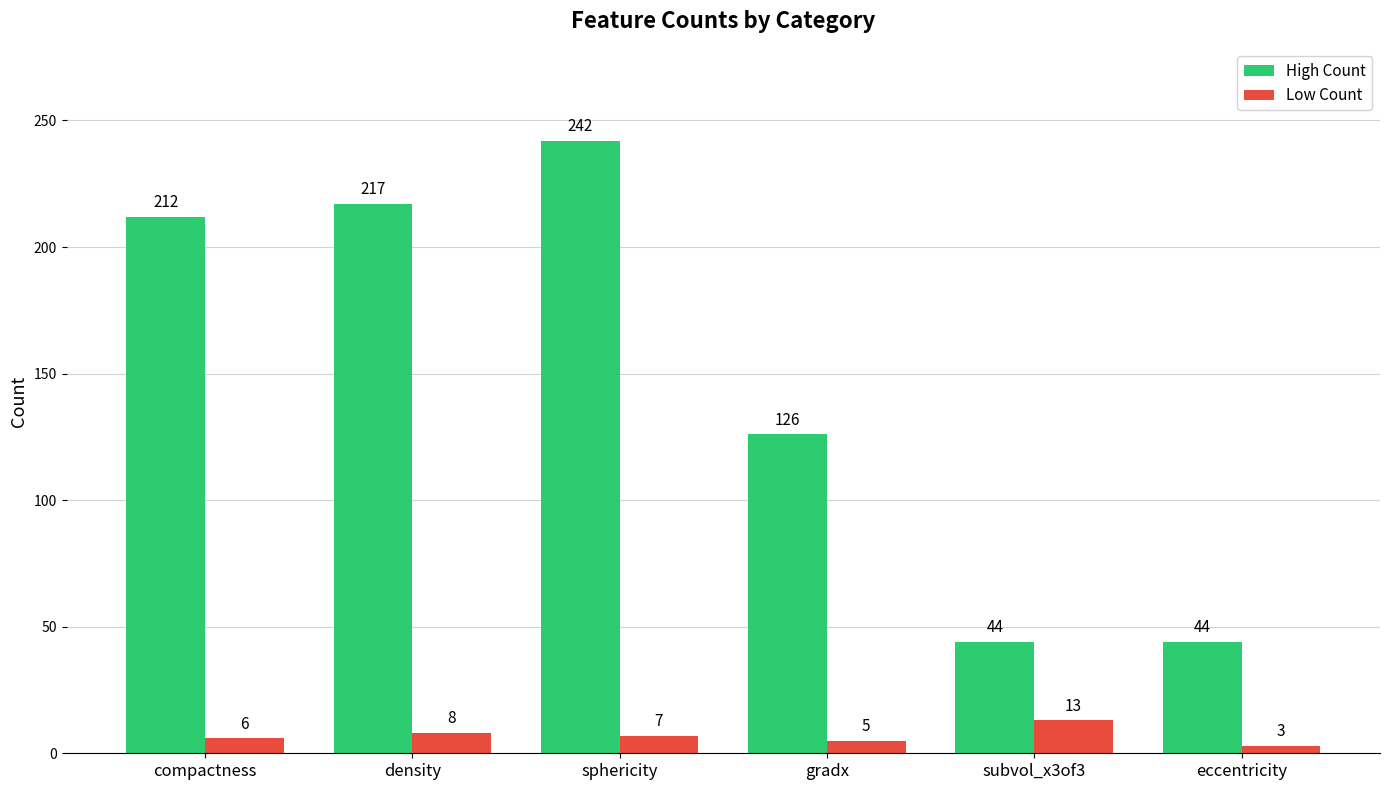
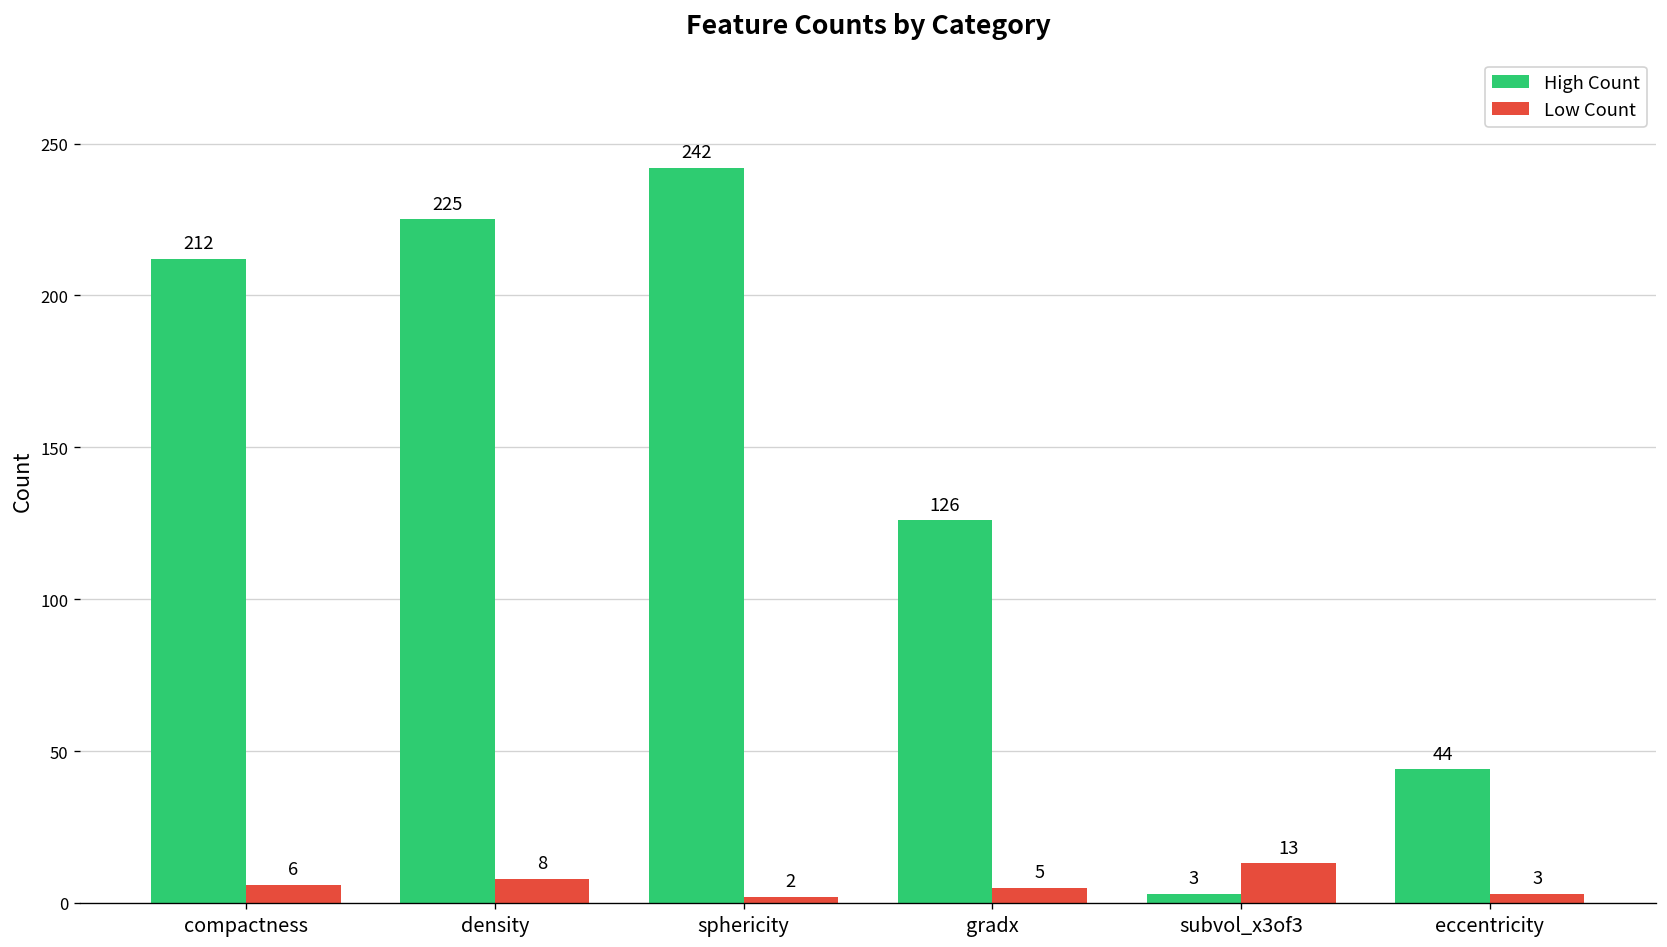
  {
    "High Count": {
      "compactness": 212,
-     "density": 217,
+     "density": 225,
      "sphericity": 242,
      "gradx": 126,
-     "subvol_x3of3": 44,
+     "subvol_x3of3": 3,
      "eccentricity": 44
    },
    "Low Count": {
      "compactness": 6,
      "density": 8,
-     "sphericity": 7,
+     "sphericity": 2,
      "gradx": 5,
      "subvol_x3of3": 13,
      "eccentricity": 3
    }
  }
